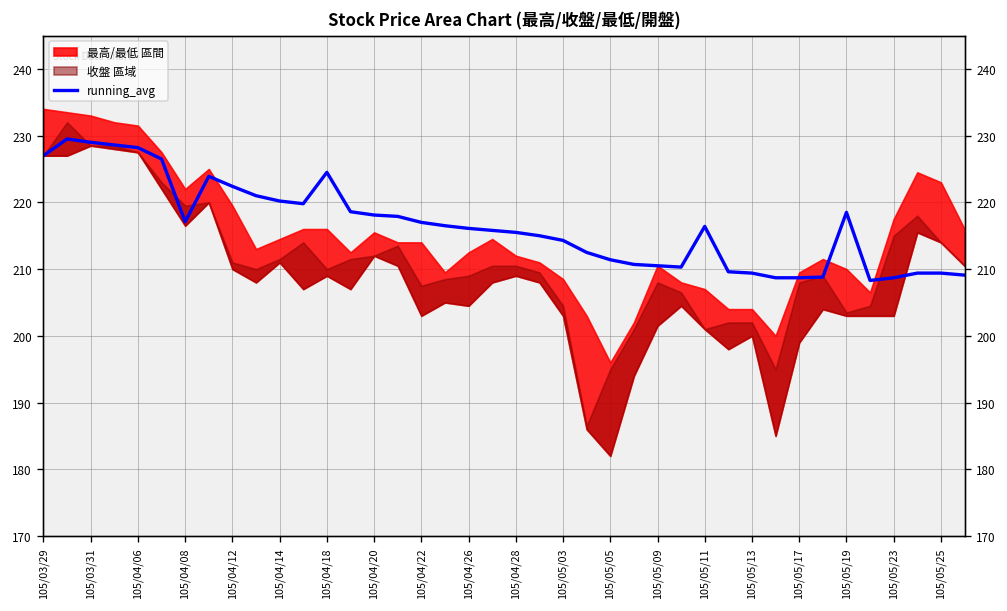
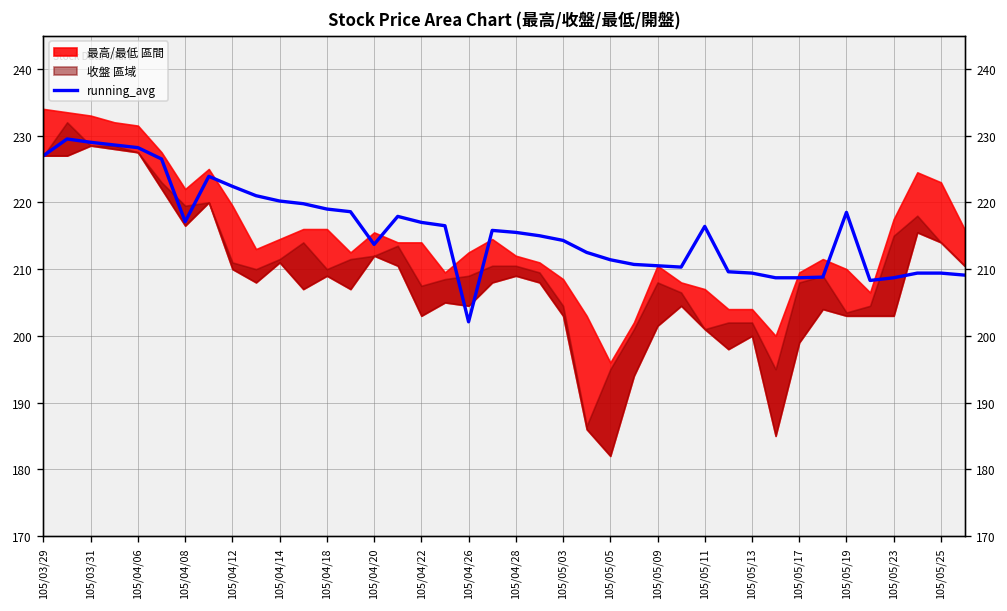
  {
    "running_avg": {
      "105/03/31": 229,
      "105/04/06": 228,
      "105/04/08": 217,
      "105/04/12": 222,
      "105/04/14": 220,
-     "105/04/18": 225,
-     "105/04/20": 218,
+     "105/04/18": 219,
+     "105/04/20": 214,
      "105/04/22": 217,
-     "105/04/26": 216,
+     "105/04/26": 202,
      "105/04/28": 216,
      "105/05/03": 214,
      "105/05/05": 211,
      "105/05/11": 216,
      "105/05/13": 209,
      "105/05/17": 209,
      "105/05/19": 219,
      "105/05/23": 209,
      "105/05/25": 209
    }
  }
